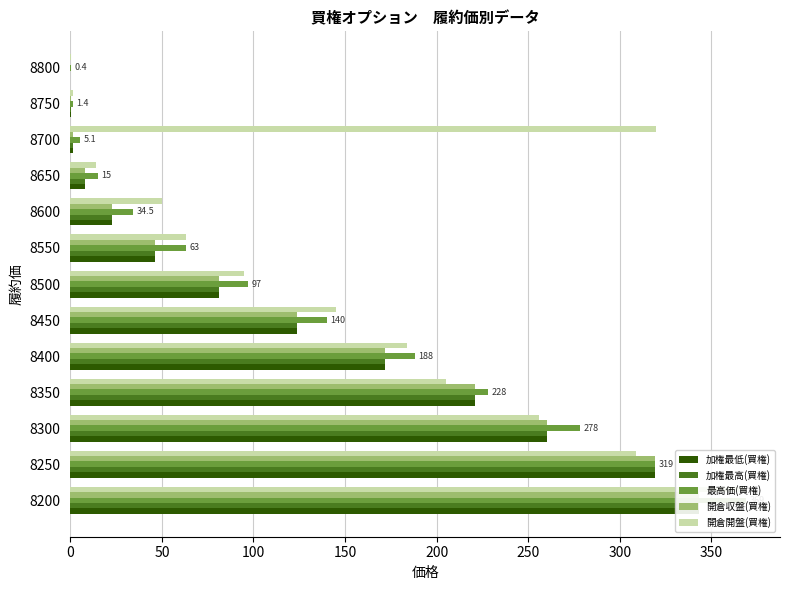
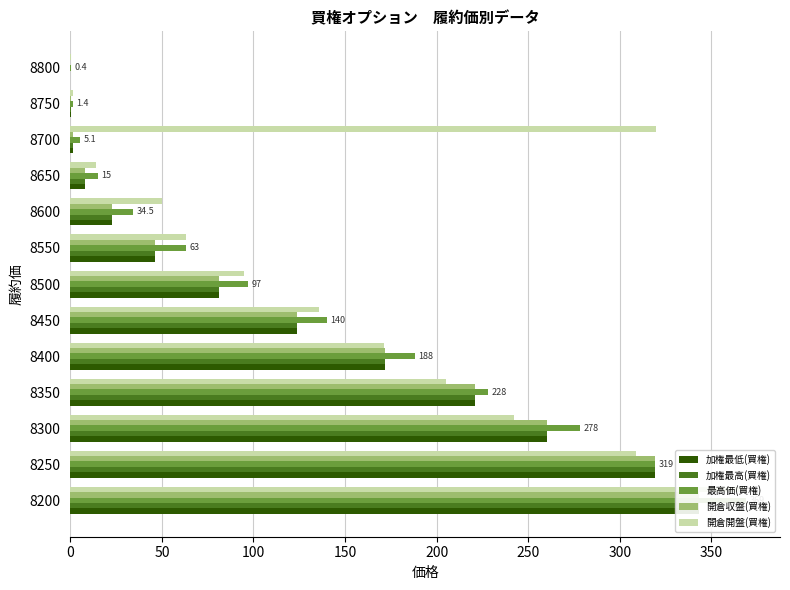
  {
    "開倉収盤(買権)": {
      "8250": 319
    },
    "開倉開盤(買権)": {
      "8700": 320,
      "8650": 14,
      "8600": 50,
      "8500": 95,
-     "8450": 145,
-     "8400": 184,
+     "8450": 136,
+     "8400": 171,
      "8350": 205,
-     "8300": 256,
+     "8300": 242,
      "8250": 309
    }
  }
